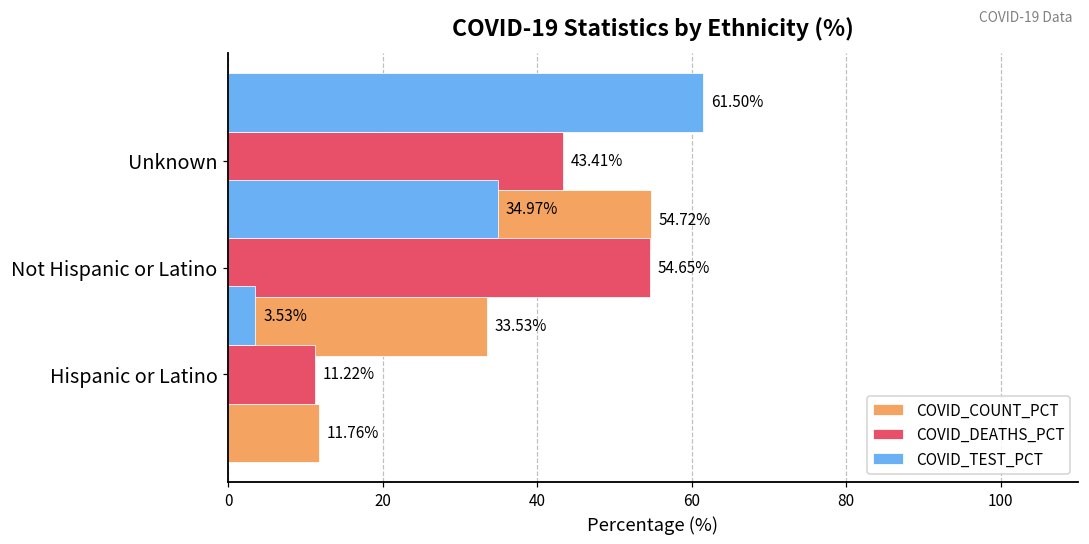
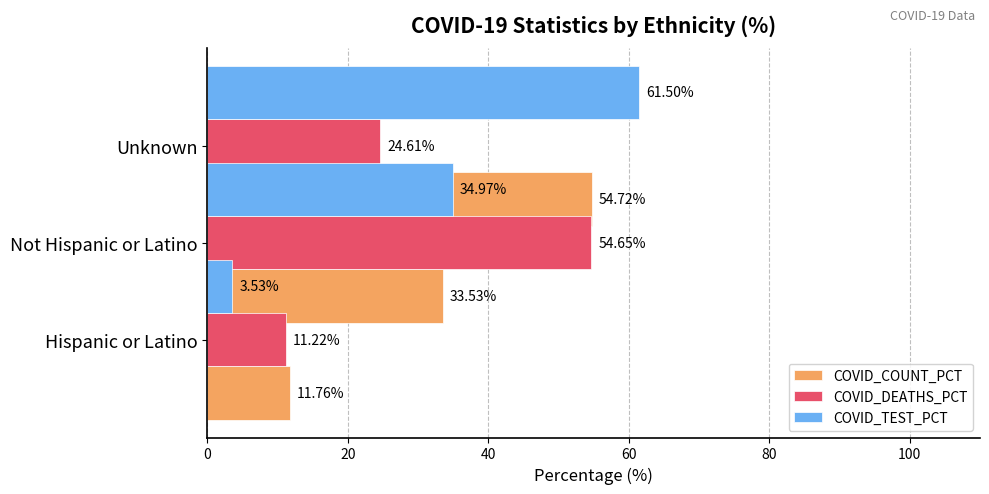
  {
    "COVID_DEATHS_PCT": {
-     "Unknown": "43.41%",
+     "Unknown": "24.61%",
      "Not Hispanic or Latino": "54.65%",
      "Hispanic or Latino": "11.22%"
    }
  }
